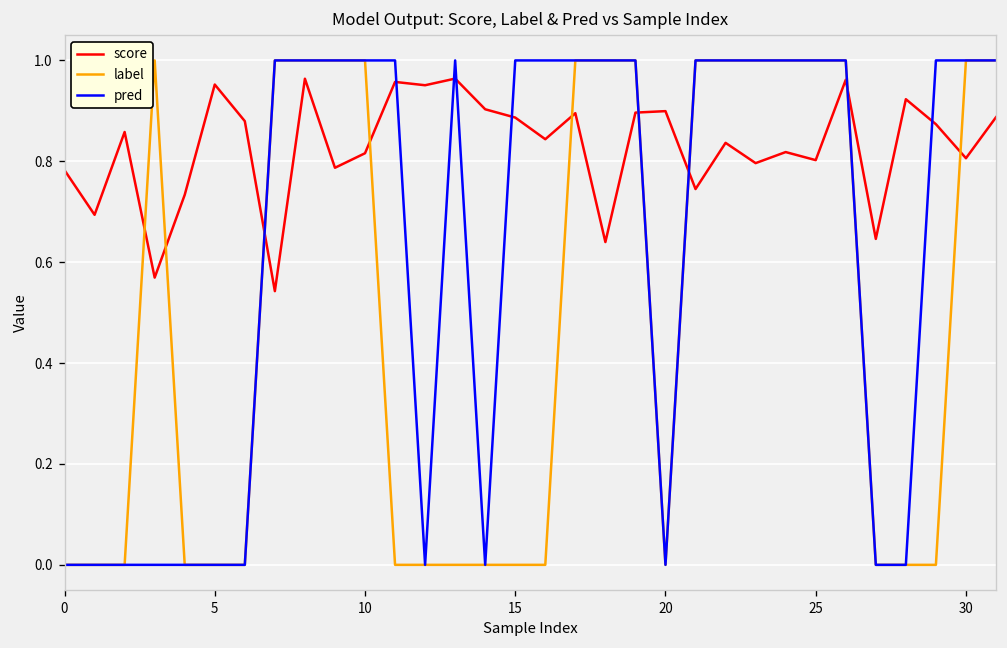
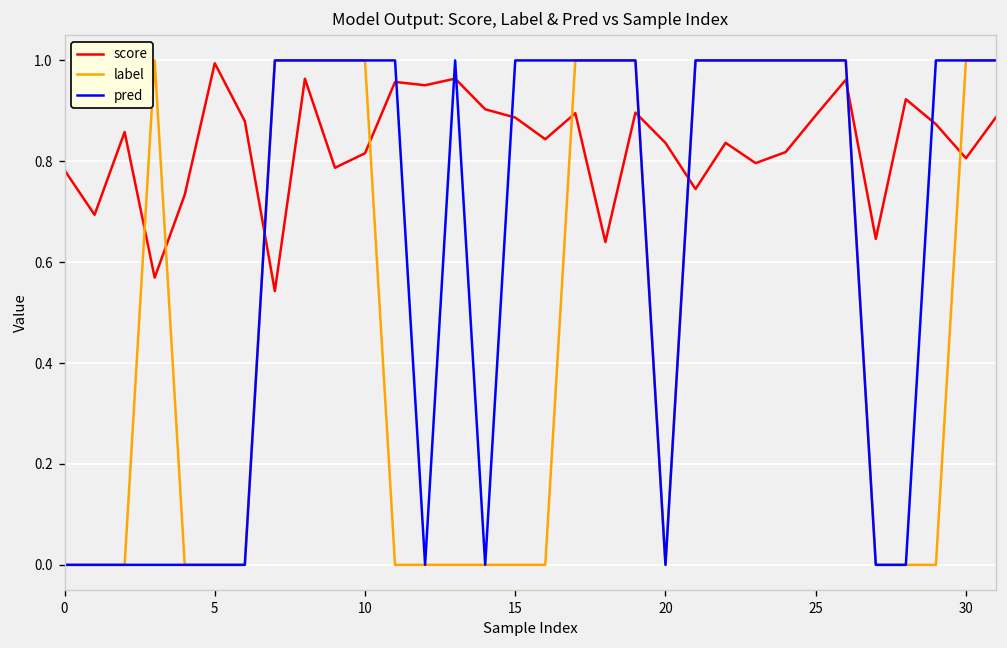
  {
    "score": {
      "0": 0.78,
-     "5": 0.95,
+     "5": 0.99,
      "10": 0.82,
      "15": 0.89,
-     "20": 0.90,
-     "25": 0.80,
+     "20": 0.84,
+     "25": 0.89,
      "30": 0.81
    },
    "label": {
      "15": 0.00
    },
    "pred": {
      "15": 1.00
    }
  }
